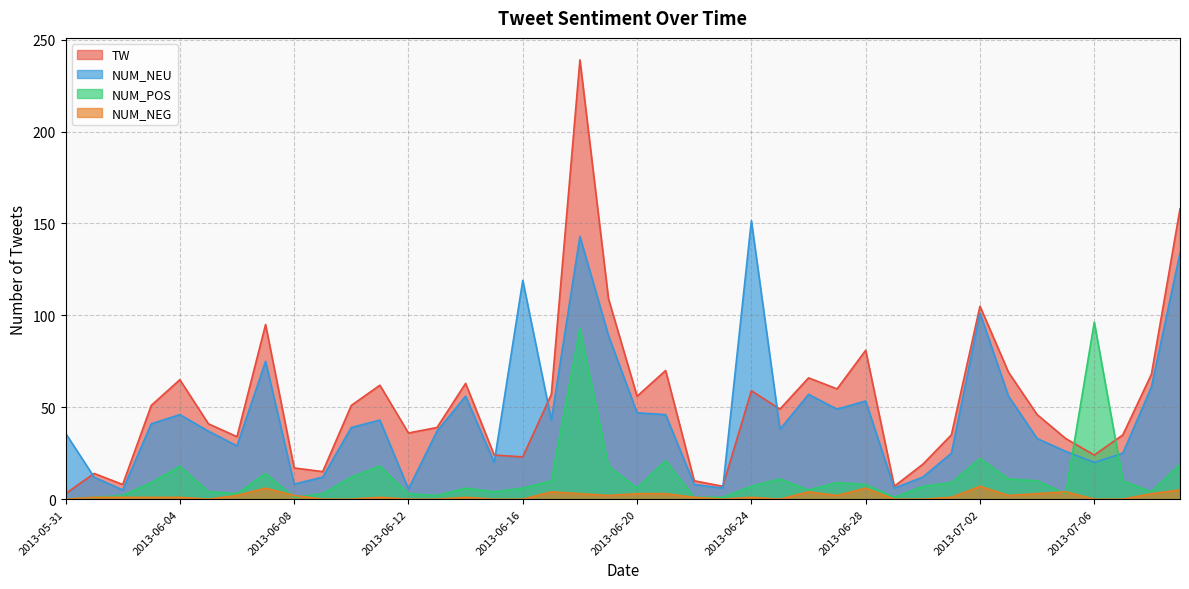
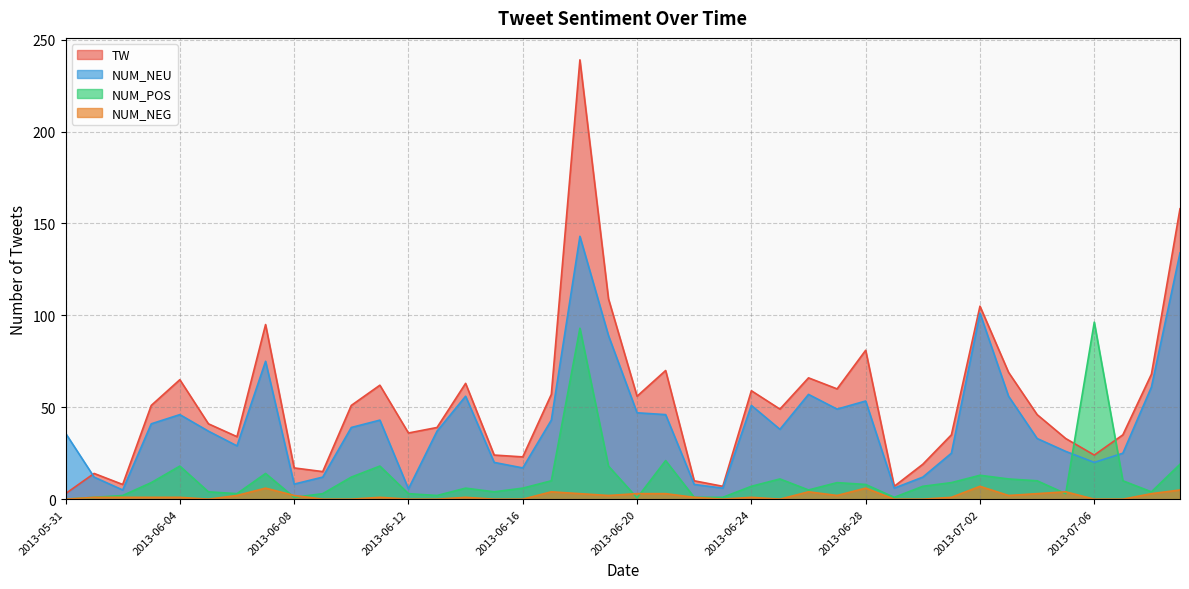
  {
    "NUM_NEU": {
      "2013-05-31": 36,
      "2013-06-04": 46,
      "2013-06-08": 8,
      "2013-06-12": 6,
-     "2013-06-16": 119,
+     "2013-06-16": 17,
      "2013-06-20": 47,
-     "2013-06-24": 152,
+     "2013-06-24": 51,
      "2013-06-28": 53,
      "2013-07-02": 101,
      "2013-07-06": 20
    },
    "NUM_POS": {
      "2013-06-04": 18,
      "2013-06-12": 3,
      "2013-06-16": 6,
-     "2013-06-20": 6,
+     "2013-06-20": 1,
      "2013-06-24": 7,
      "2013-06-28": 8,
-     "2013-07-02": 22,
+     "2013-07-02": 13,
      "2013-07-06": 96
    }
  }
